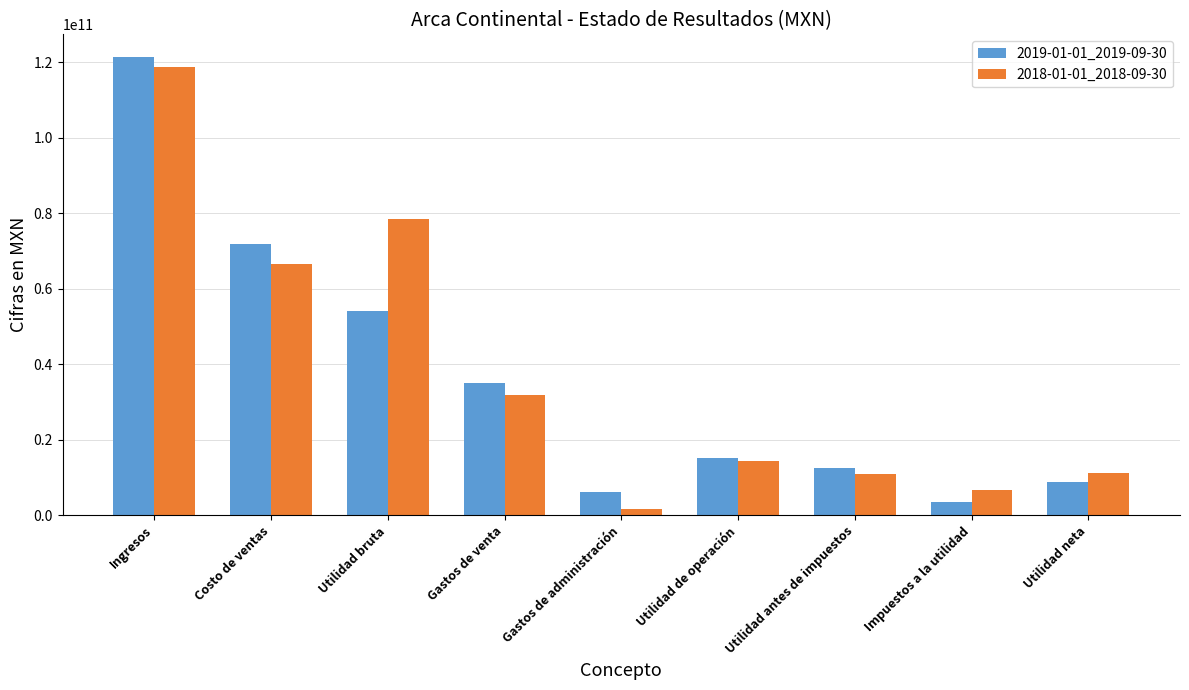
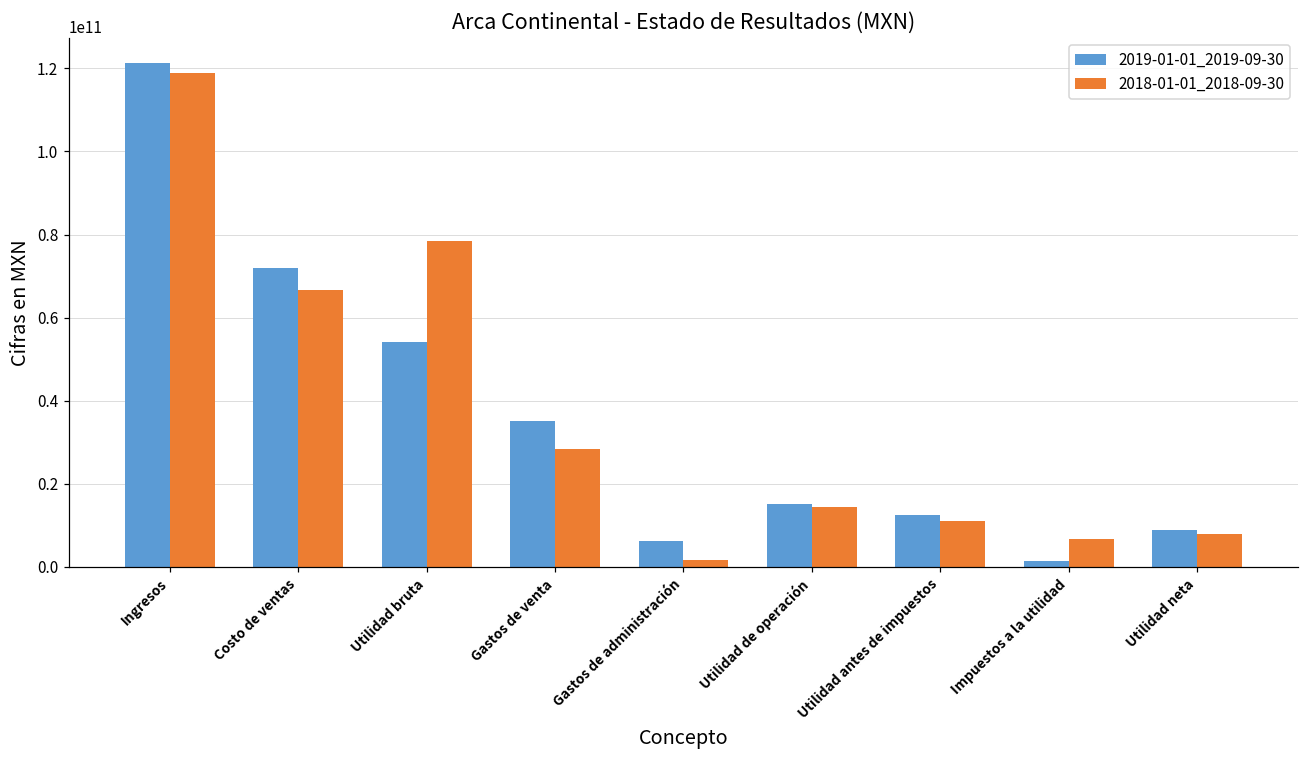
  {
    "2019-01-01_2019-09-30": {
      "Ingresos": 121000000000,
      "Costo de ventas": 72000000000,
      "Utilidad bruta": 54000000000,
      "Gastos de venta": 35000000000,
      "Gastos de administración": 6000000000,
      "Utilidad de operación": 15000000000,
      "Utilidad antes de impuestos": 13000000000,
-     "Impuestos a la utilidad": 4000000000,
+     "Impuestos a la utilidad": 1000000000,
      "Utilidad neta": 9000000000
    },
    "2018-01-01_2018-09-30": {
      "Ingresos": 119000000000,
      "Costo de ventas": 67000000000,
      "Utilidad bruta": 78000000000,
-     "Gastos de venta": 32000000000,
+     "Gastos de venta": 28000000000,
      "Gastos de administración": 2000000000,
      "Utilidad de operación": 14000000000,
      "Utilidad antes de impuestos": 11000000000,
      "Impuestos a la utilidad": 7000000000,
-     "Utilidad neta": 11000000000
+     "Utilidad neta": 8000000000
    }
  }
